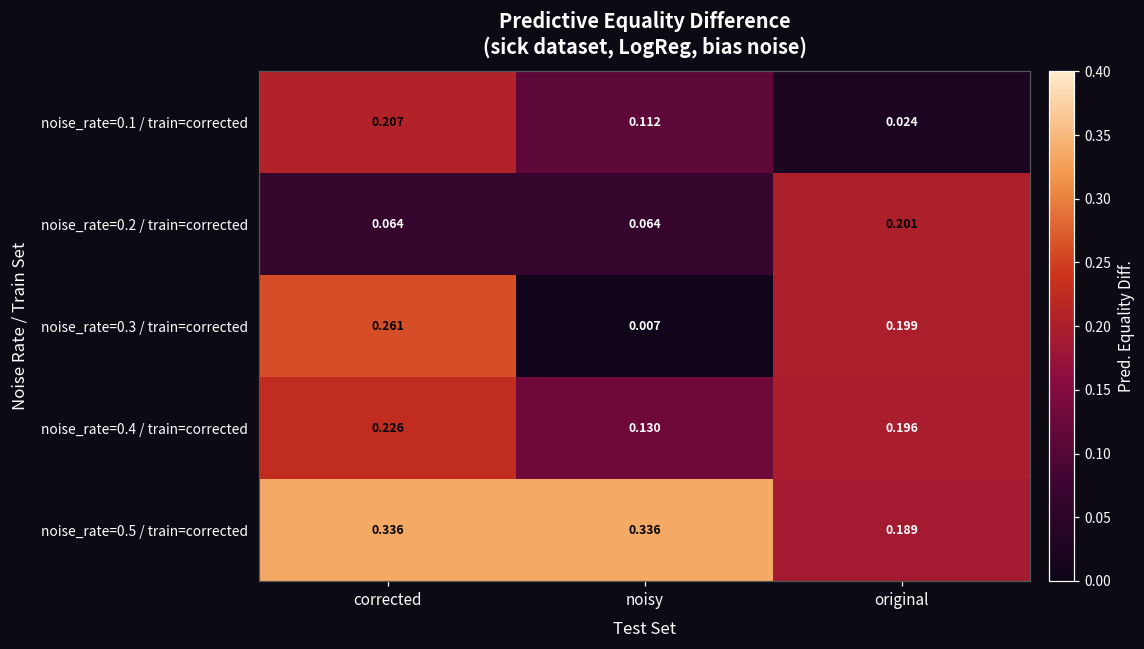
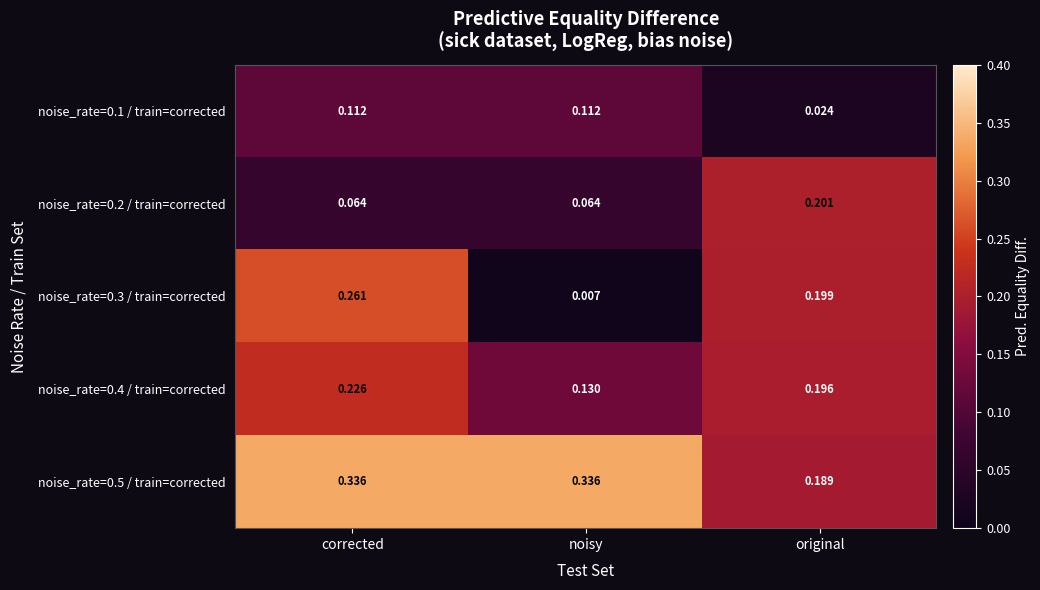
  {
    "noise_rate=0.1 / train=corrected": {
-     "corrected": 0.207,
+     "corrected": 0.112,
      "noisy": 0.112,
      "original": 0.024
    },
    "noise_rate=0.2 / train=corrected": {
      "corrected": 0.064,
      "noisy": 0.064,
      "original": 0.201
    },
    "noise_rate=0.3 / train=corrected": {
      "corrected": 0.261,
      "noisy": 0.007,
      "original": 0.199
    },
    "noise_rate=0.4 / train=corrected": {
      "corrected": 0.226,
      "noisy": 0.130,
      "original": 0.196
    },
    "noise_rate=0.5 / train=corrected": {
      "corrected": 0.336,
      "noisy": 0.336,
      "original": 0.189
    }
  }
